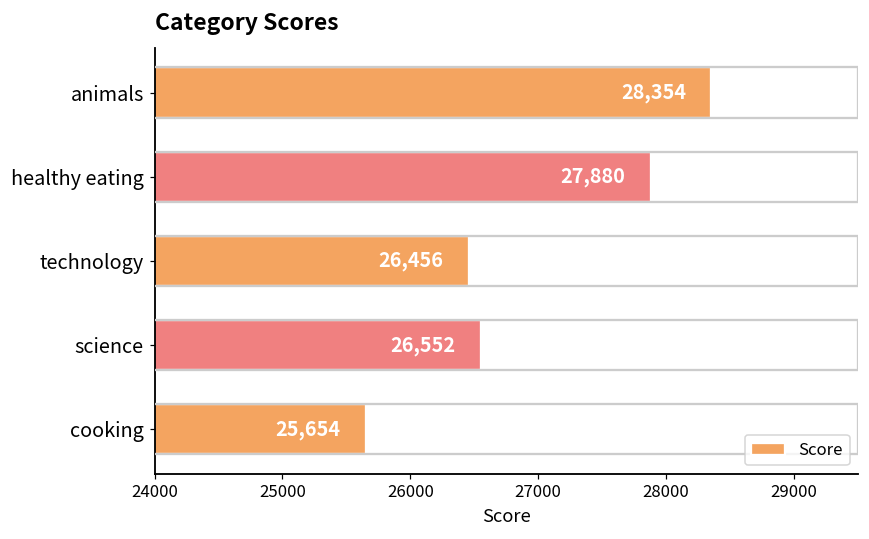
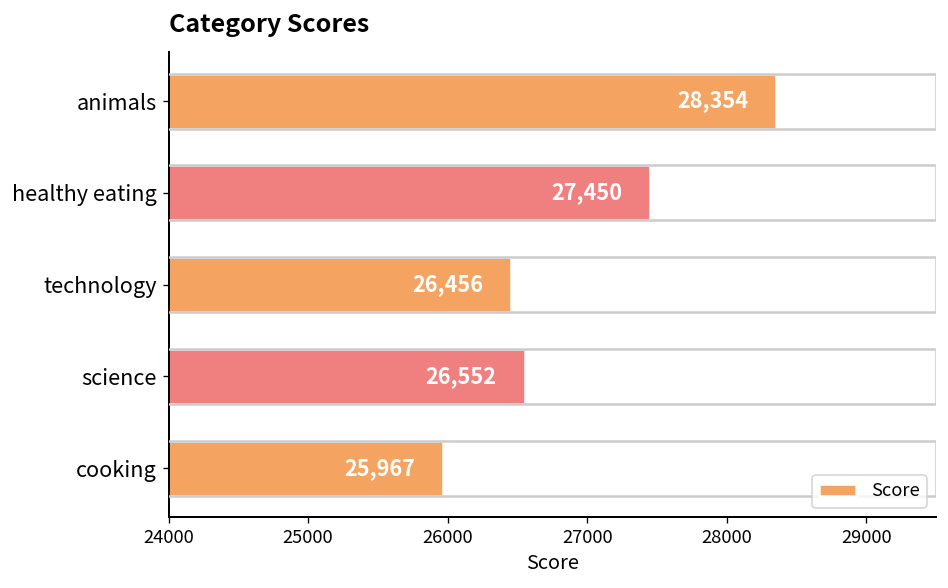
  {
    "animals": "28,354",
-   "healthy eating": "27,880",
+   "healthy eating": "27,450",
    "technology": "26,456",
    "science": "26,552",
-   "cooking": "25,654"
+   "cooking": "25,967"
  }
